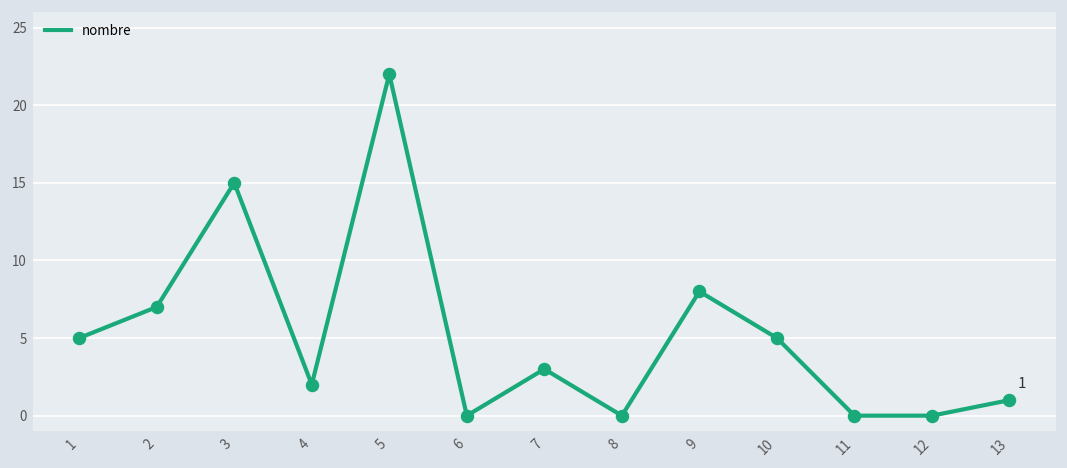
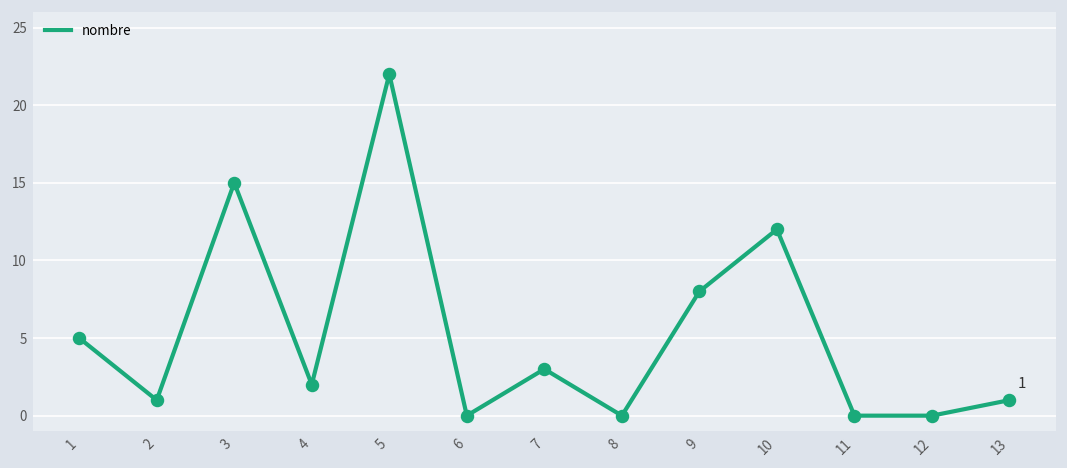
  {
    "1": 5,
-   "2": 7,
+   "2": 1,
    "3": 15,
    "4": 2,
    "5": 22,
    "6": 0,
    "7": 3,
    "8": 0,
    "9": 8,
-   "10": 5,
+   "10": 12,
    "11": 0,
    "12": 0
  }
